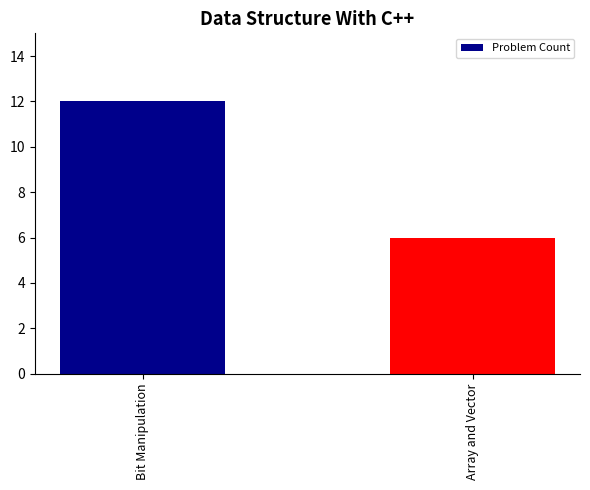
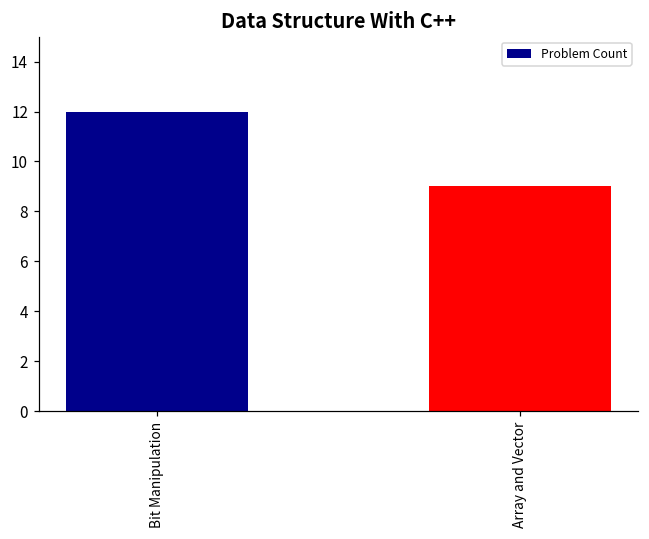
  {
    "Bit Manipulation": 12,
-   "Array and Vector": 6
+   "Array and Vector": 9
  }
